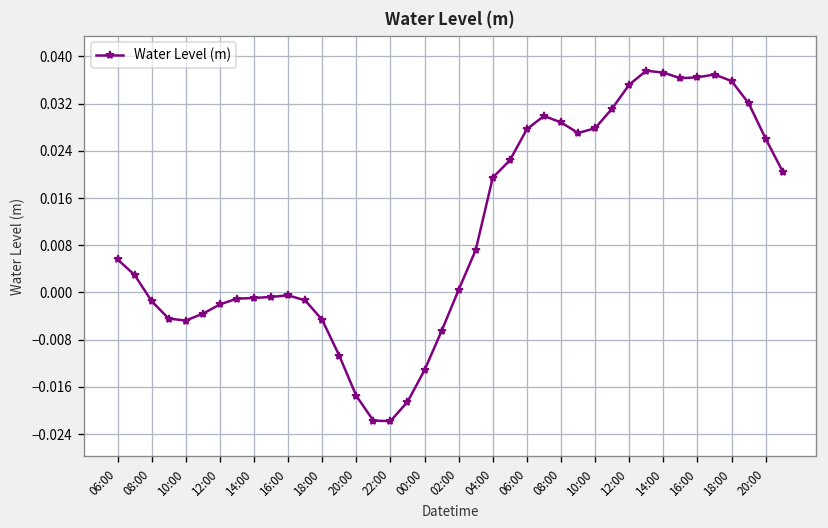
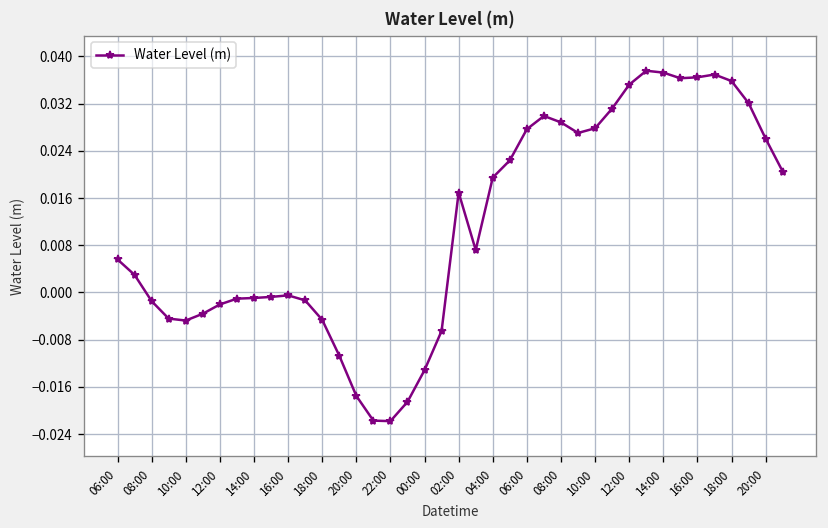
  {
    "22:00": -0.022,
    "00:00": -0.013,
-   "02:00": 0.000,
+   "02:00": 0.017,
    "04:00": 0.019
  }
